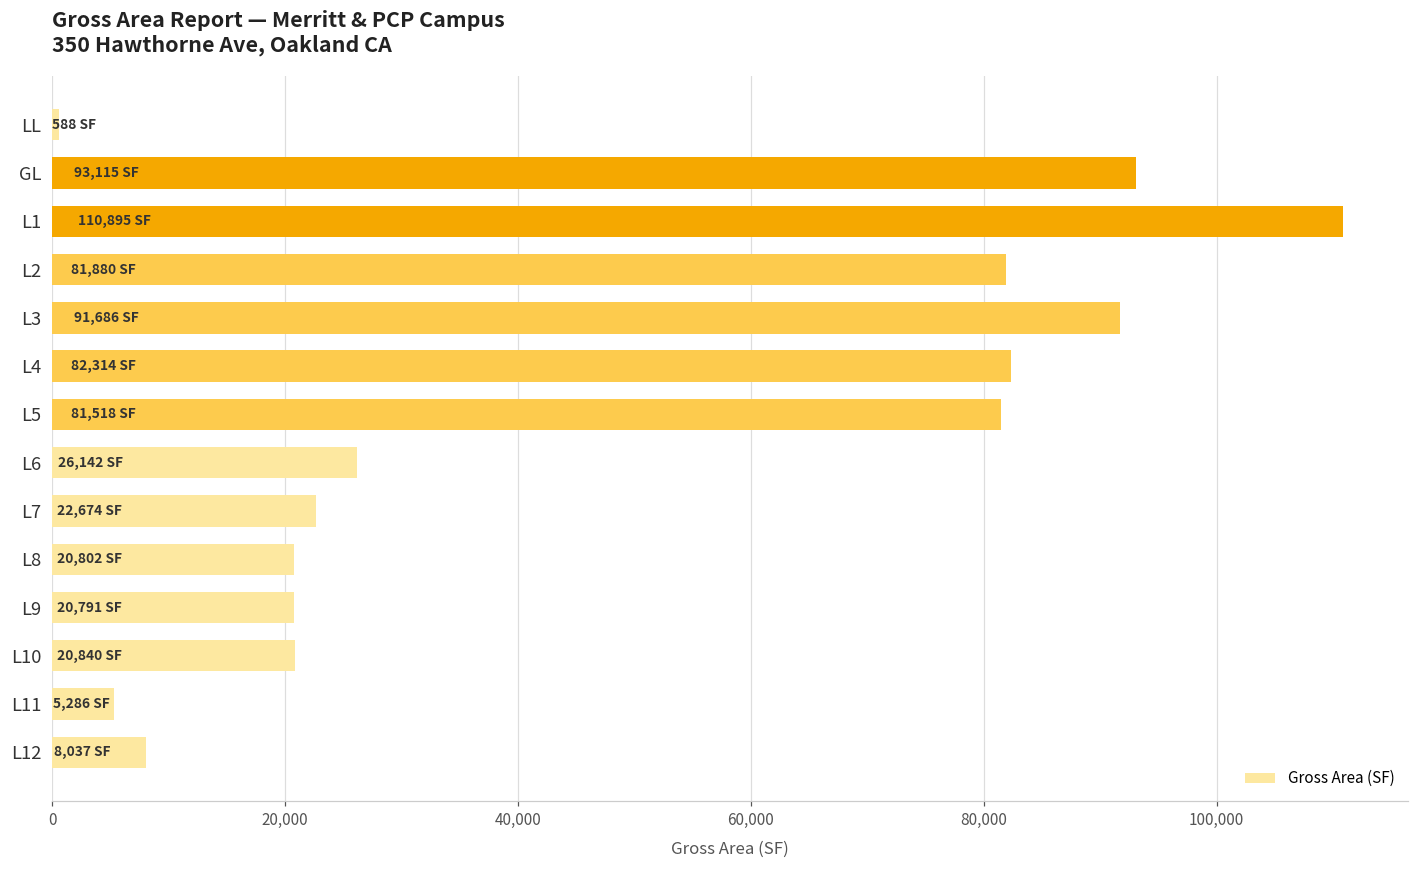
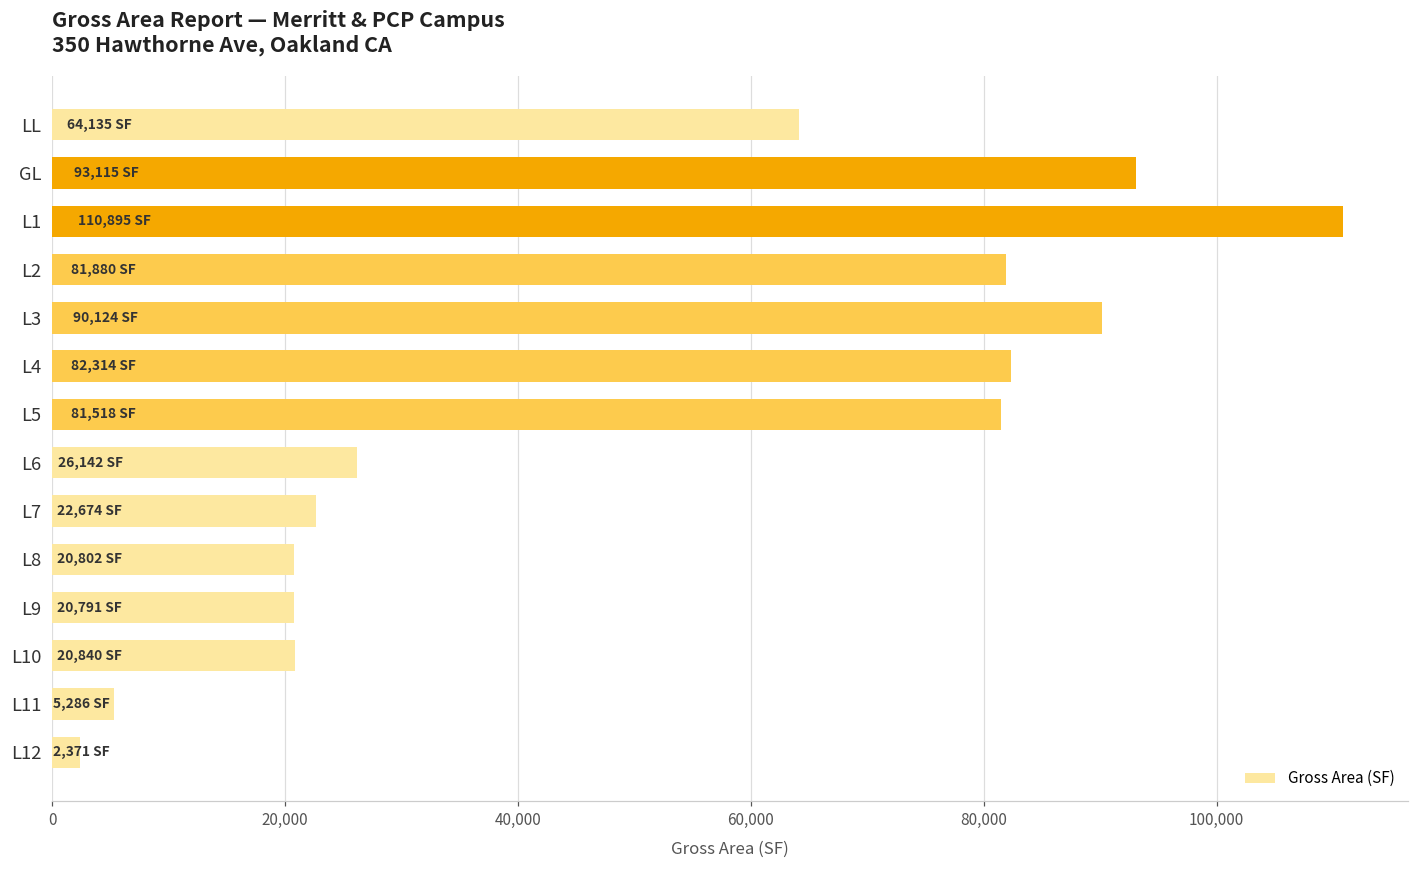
  {
-   "LL": "588",
+   "LL": "64,135",
    "GL": "93,115",
    "L1": "110,895",
    "L2": "81,880",
-   "L3": "91,686",
+   "L3": "90,124",
    "L4": "82,314",
    "L5": "81,518",
    "L6": "26,142",
    "L7": "22,674",
    "L8": "20,802",
    "L9": "20,791",
    "L10": "20,840",
    "L11": "5,286",
-   "L12": "8,037"
+   "L12": "2,371"
  }
